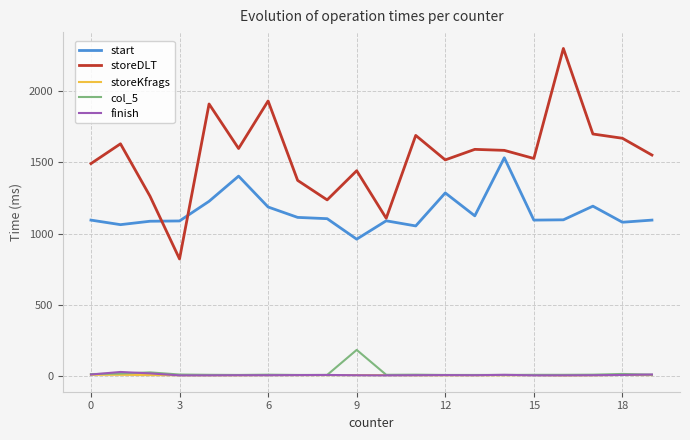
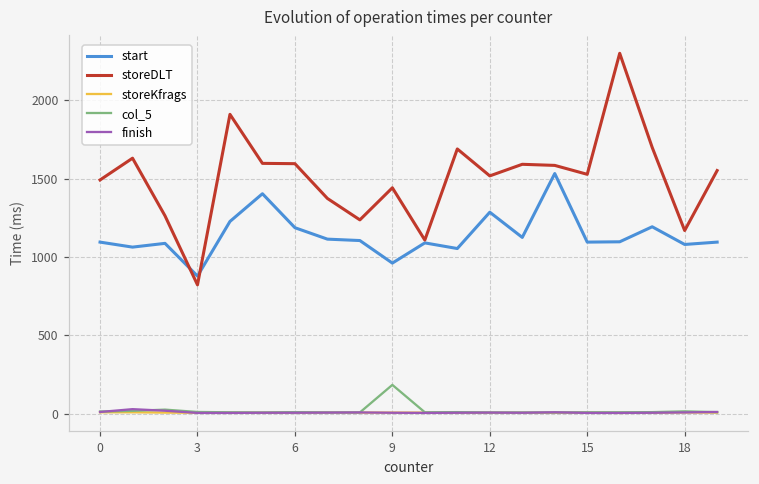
  {
    "start": {
      "0": 1100,
-     "3": 1090,
+     "3": 880,
      "6": 1190,
      "9": 960,
      "12": 1290,
      "15": 1100,
      "18": 1080
    },
    "storeDLT": {
      "0": 1490,
      "3": 820,
-     "6": 1930,
+     "6": 1600,
      "9": 1440,
      "12": 1520,
      "15": 1530,
-     "18": 1670
+     "18": 1170
    },
    "col_5": {
      "9": 180
    }
  }
